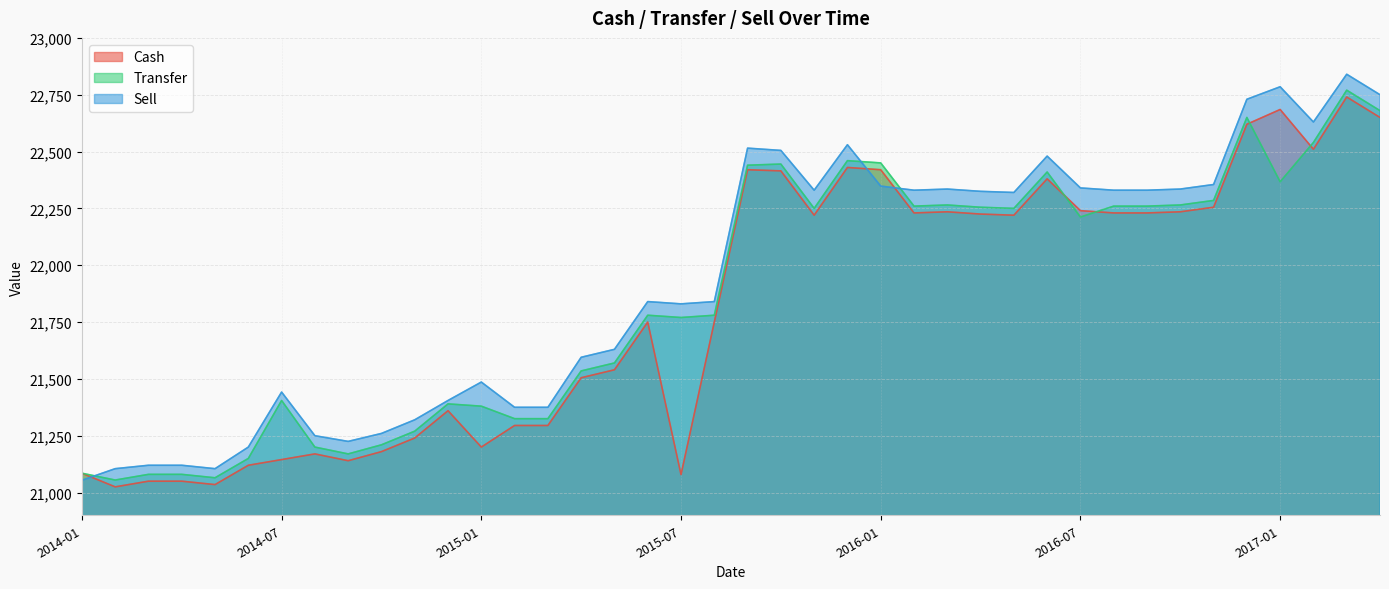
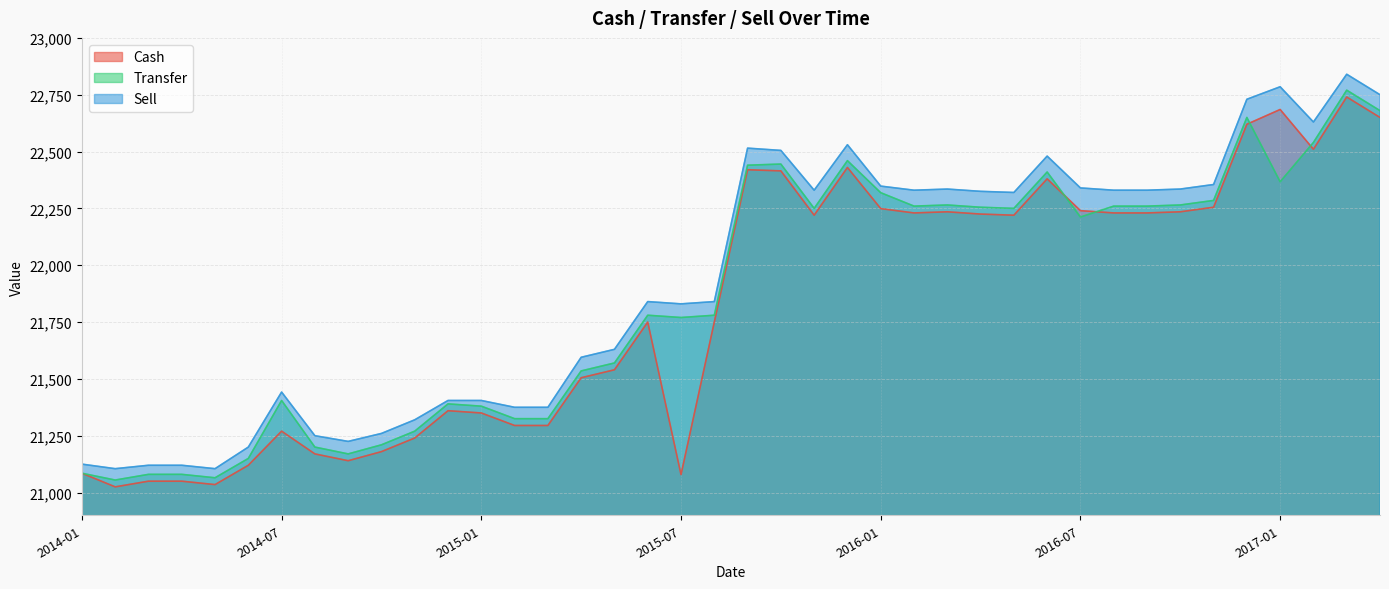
  {
    "Cash": {
-     "2014-07": "21,150",
-     "2015-01": "21,200",
+     "2014-07": "21,270",
+     "2015-01": "21,350",
      "2015-07": "21,080",
-     "2016-01": "22,420",
+     "2016-01": "22,250",
      "2016-07": "22,240",
      "2017-01": "22,690"
    },
    "Transfer": {
      "2014-07": "21,410",
      "2015-01": "21,380",
      "2015-07": "21,770",
-     "2016-01": "22,450",
+     "2016-01": "22,320",
      "2016-07": "22,210",
      "2017-01": "22,370"
    },
    "Sell": {
-     "2014-01": "21,050",
+     "2014-01": "21,130",
      "2014-07": "21,440",
-     "2015-01": "21,490",
+     "2015-01": "21,410",
      "2015-07": "21,830",
      "2016-01": "22,350",
      "2016-07": "22,340",
      "2017-01": "22,790"
    }
  }
